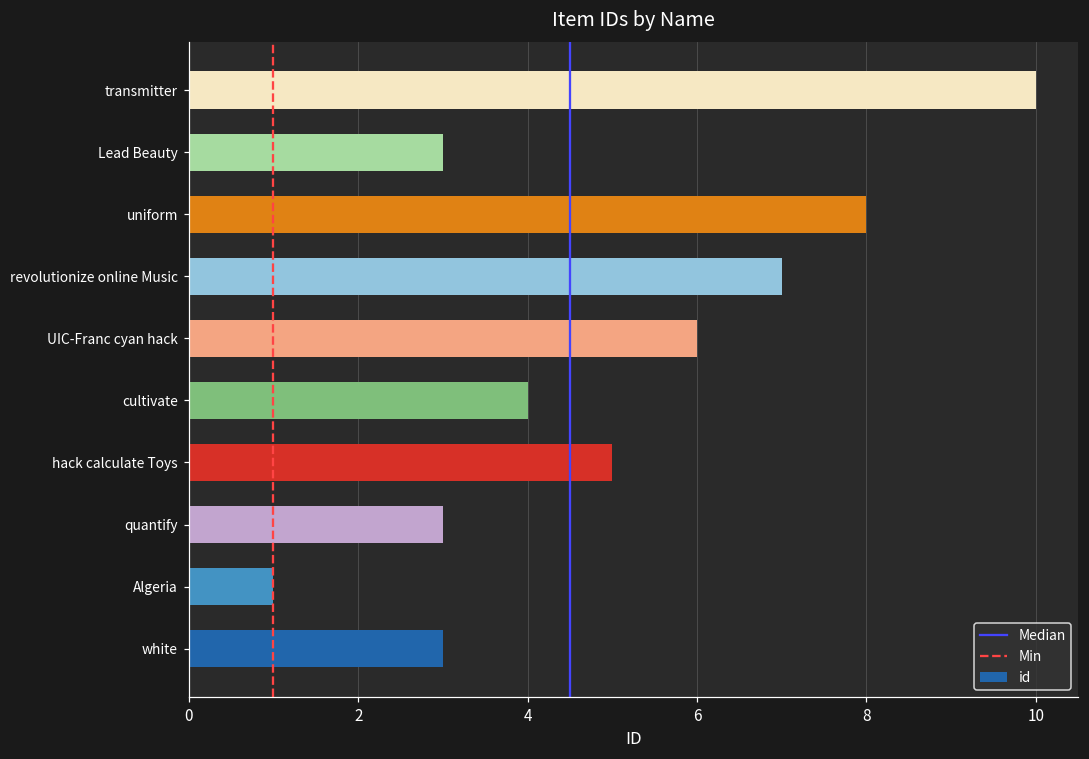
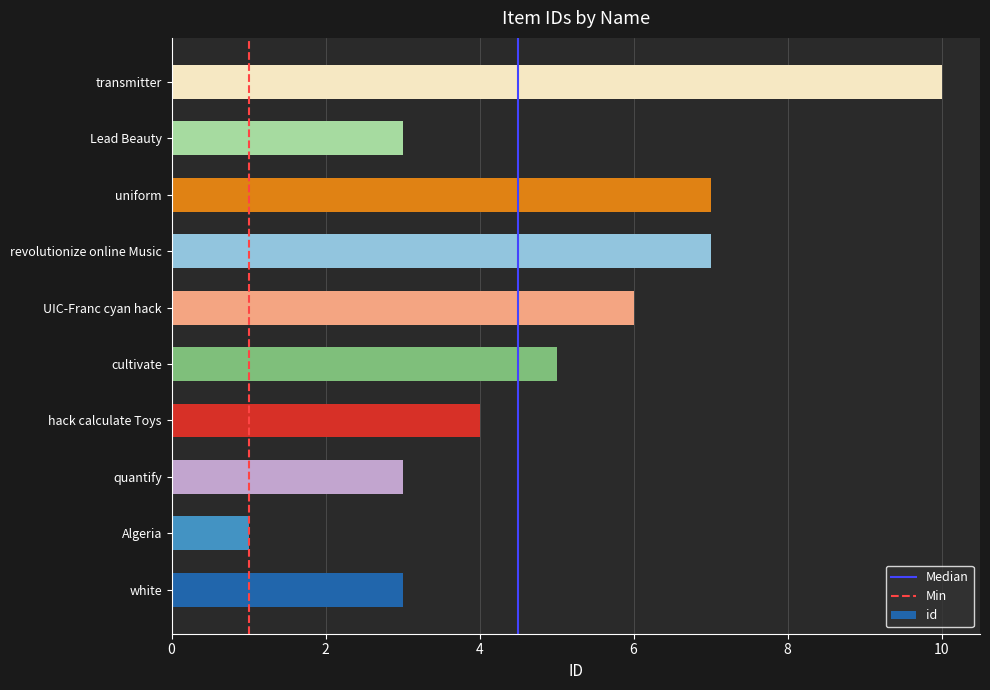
  {
    "transmitter": 10,
    "Lead Beauty": 3,
-   "uniform": 8,
+   "uniform": 7,
    "revolutionize online Music": 7,
    "UIC-Franc cyan hack": 6,
-   "cultivate": 4,
-   "hack calculate Toys": 5,
+   "cultivate": 5,
+   "hack calculate Toys": 4,
    "quantify": 3,
    "Algeria": 1,
    "white": 3
  }
